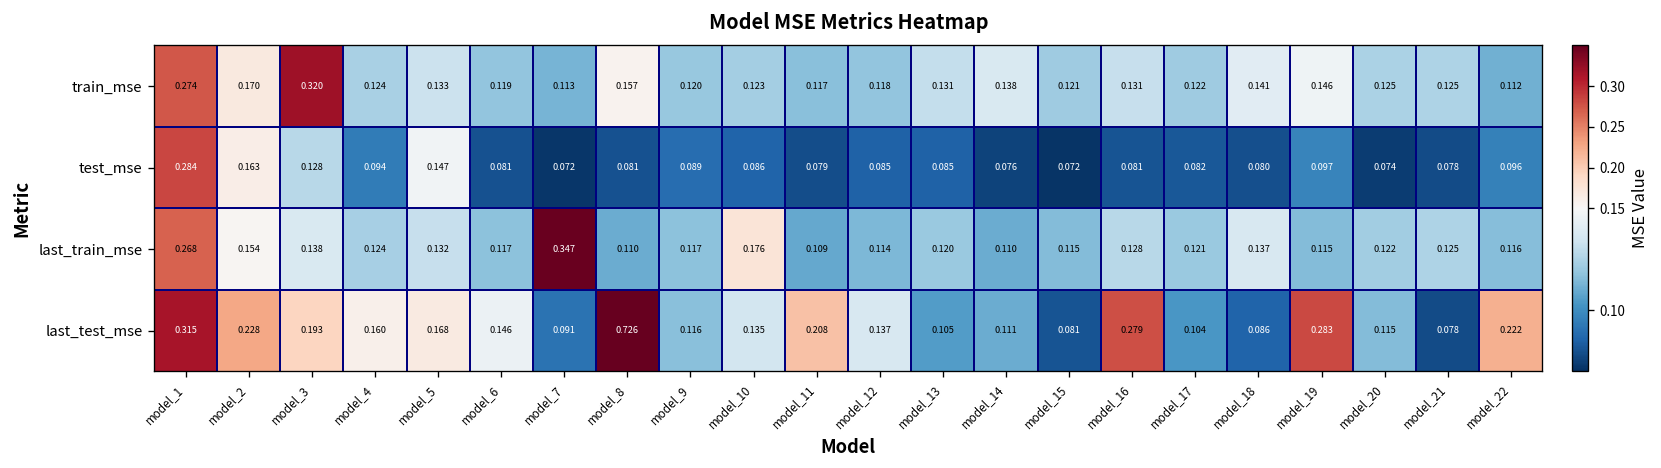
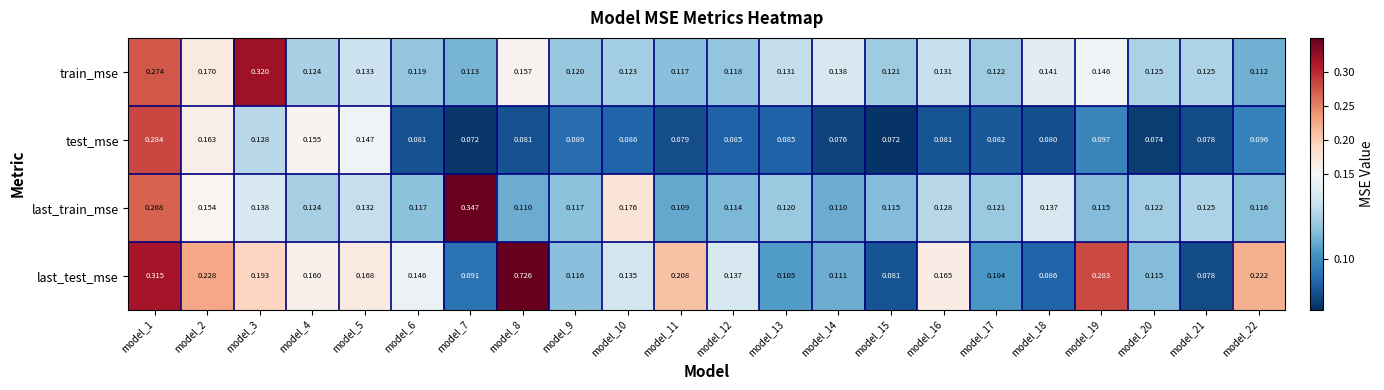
  {
    "train_mse": {
      "model_1": 0.274,
      "model_2": 0.170,
      "model_3": 0.320,
      "model_4": 0.124,
      "model_5": 0.133,
      "model_6": 0.119,
      "model_7": 0.113,
      "model_8": 0.157,
      "model_9": 0.120,
      "model_10": 0.123,
      "model_11": 0.117,
      "model_12": 0.118,
      "model_13": 0.131,
      "model_14": 0.138,
      "model_15": 0.121,
      "model_16": 0.131,
      "model_17": 0.122,
      "model_18": 0.141,
      "model_19": 0.146,
      "model_20": 0.125,
      "model_21": 0.125,
      "model_22": 0.112
    },
    "test_mse": {
      "model_1": 0.284,
      "model_2": 0.163,
      "model_3": 0.128,
-     "model_4": 0.094,
+     "model_4": 0.155,
      "model_5": 0.147,
      "model_6": 0.081,
      "model_7": 0.072,
      "model_8": 0.081,
      "model_9": 0.089,
      "model_10": 0.086,
      "model_11": 0.079,
      "model_12": 0.085,
      "model_13": 0.085,
      "model_14": 0.076,
      "model_15": 0.072,
      "model_16": 0.081,
      "model_17": 0.082,
      "model_18": 0.080,
      "model_19": 0.097,
      "model_20": 0.074,
      "model_21": 0.078,
      "model_22": 0.096
    },
    "last_train_mse": {
      "model_1": 0.268,
      "model_2": 0.154,
      "model_3": 0.138,
      "model_4": 0.124,
      "model_5": 0.132,
      "model_6": 0.117,
      "model_7": 0.347,
      "model_8": 0.110,
      "model_9": 0.117,
      "model_10": 0.176,
      "model_11": 0.109,
      "model_12": 0.114,
      "model_13": 0.120,
      "model_14": 0.110,
      "model_15": 0.115,
      "model_16": 0.128,
      "model_17": 0.121,
      "model_18": 0.137,
      "model_19": 0.115,
      "model_20": 0.122,
      "model_21": 0.125,
      "model_22": 0.116
    },
    "last_test_mse": {
      "model_1": 0.315,
      "model_2": 0.228,
      "model_3": 0.193,
      "model_4": 0.160,
      "model_5": 0.168,
      "model_6": 0.146,
      "model_7": 0.091,
      "model_8": 0.726,
      "model_9": 0.116,
      "model_10": 0.135,
      "model_11": 0.208,
      "model_12": 0.137,
      "model_13": 0.105,
      "model_14": 0.111,
      "model_15": 0.081,
-     "model_16": 0.279,
+     "model_16": 0.165,
      "model_17": 0.104,
      "model_18": 0.086,
      "model_19": 0.283,
      "model_20": 0.115,
      "model_21": 0.078,
      "model_22": 0.222
    }
  }
